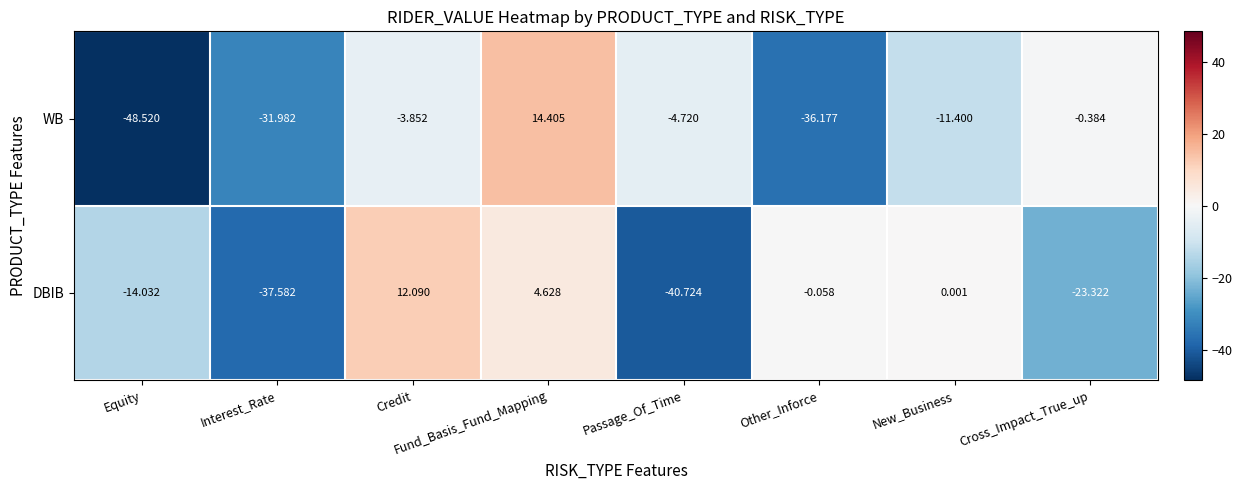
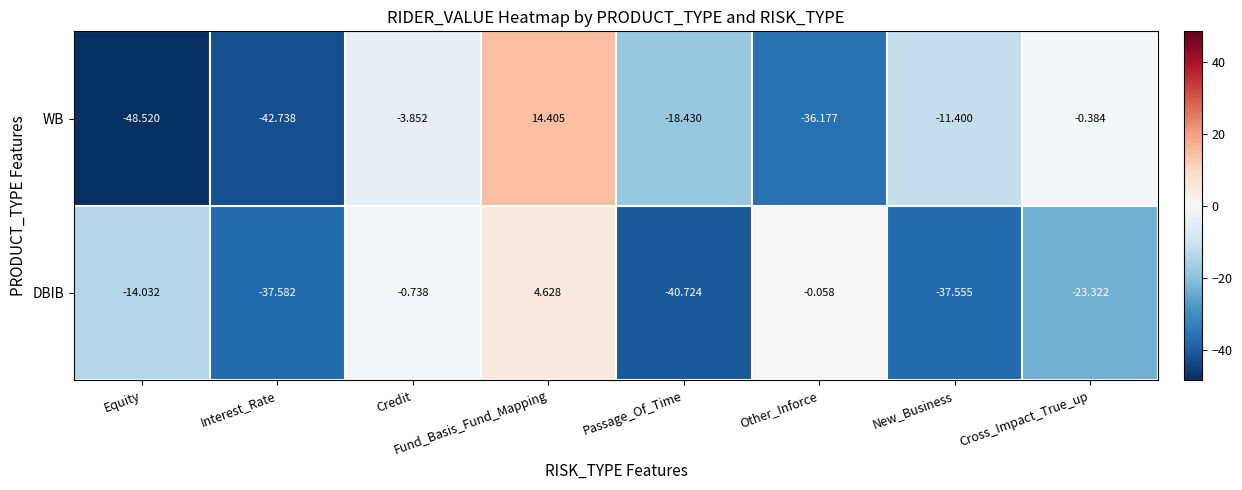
  {
    "WB": {
      "Equity": -48.520,
-     "Interest_Rate": -31.982,
+     "Interest_Rate": -42.738,
      "Credit": -3.852,
      "Fund_Basis_Fund_Mapping": 14.405,
-     "Passage_Of_Time": -4.720,
+     "Passage_Of_Time": -18.430,
      "Other_Inforce": -36.177,
      "New_Business": -11.400,
      "Cross_Impact_True_up": -0.384
    },
    "DBIB": {
      "Equity": -14.032,
      "Interest_Rate": -37.582,
-     "Credit": 12.090,
+     "Credit": -0.738,
      "Fund_Basis_Fund_Mapping": 4.628,
      "Passage_Of_Time": -40.724,
      "Other_Inforce": -0.058,
-     "New_Business": 0.001,
+     "New_Business": -37.555,
      "Cross_Impact_True_up": -23.322
    }
  }
